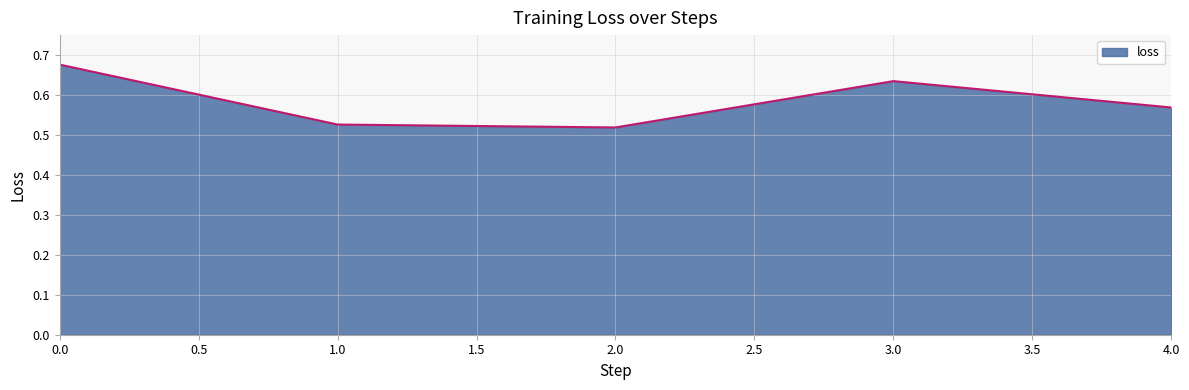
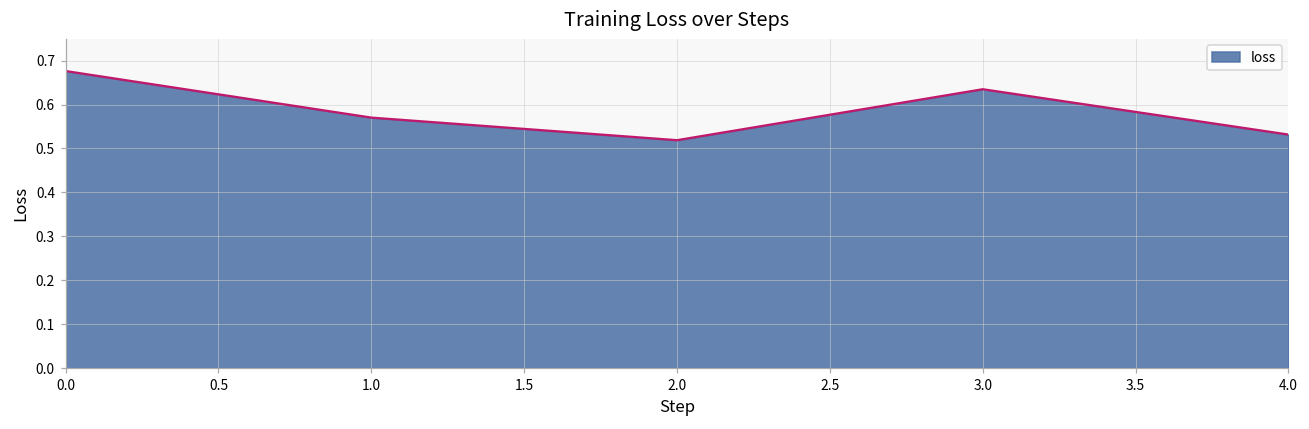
  {
    "0.0": 0.68,
-   "1.0": 0.53,
+   "1.0": 0.57,
    "2.0": 0.52,
    "3.0": 0.63,
-   "4.0": 0.57
+   "4.0": 0.53
  }
